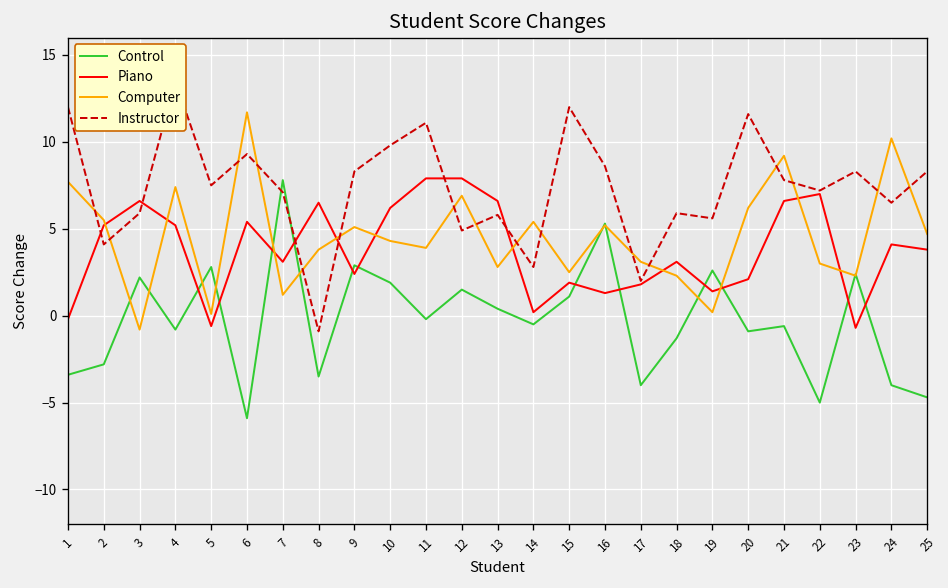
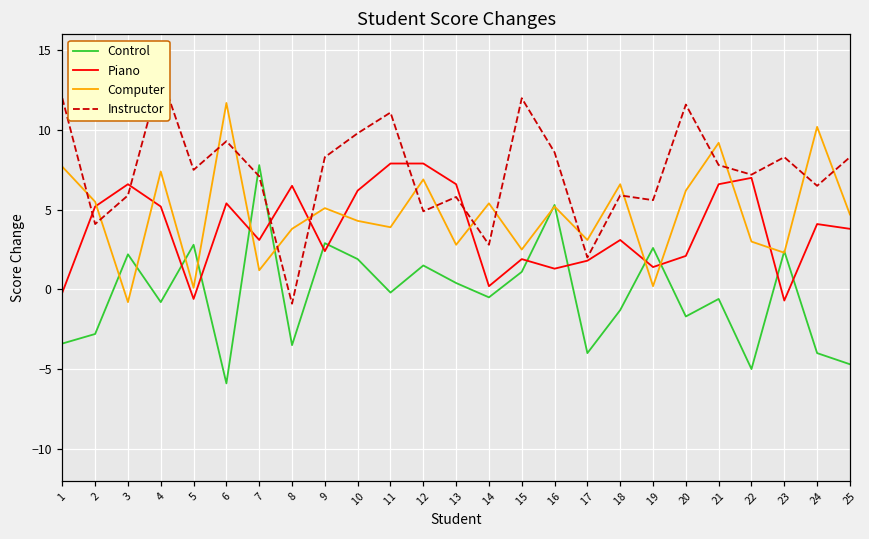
  {
    "Control": {
      "1": -3.4,
      "2": -2.8,
      "3": 2.2,
      "4": -0.8,
      "5": 2.8,
      "6": -5.9,
      "7": 7.8,
      "8": -3.5,
      "9": 2.9,
      "10": 1.9,
      "11": -0.2,
      "12": 1.5,
      "13": 0.4,
      "14": -0.5,
      "15": 1.1,
      "17": -4.0,
      "18": -1.3,
      "19": 2.6,
-     "20": -0.9,
+     "20": -1.7,
      "21": -0.6,
      "22": -5.0,
      "24": -4.0,
      "25": -4.7
    },
    "Computer": {
      "1": 7.7,
      "2": 5.5,
      "3": -0.8,
      "4": 7.4,
      "5": 0.1,
      "6": 11.7,
      "7": 1.2,
      "8": 3.8,
      "9": 5.1,
      "10": 4.3,
      "11": 3.9,
      "12": 6.9,
      "13": 2.8,
      "14": 5.4,
      "15": 2.5,
      "17": 3.1,
-     "18": 2.3,
+     "18": 6.6,
      "19": 0.2,
      "20": 6.2,
      "21": 9.2,
      "22": 3.0,
      "24": 10.2,
      "25": 4.7
    }
  }
